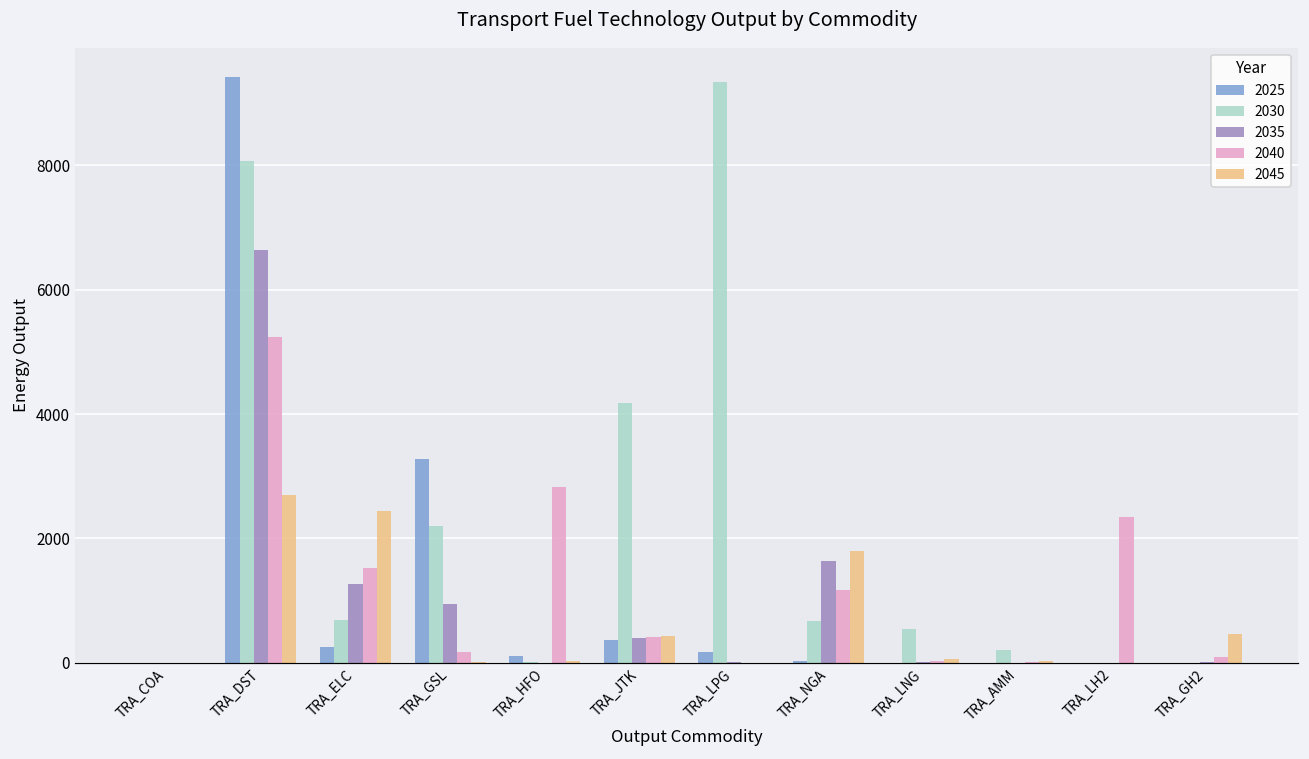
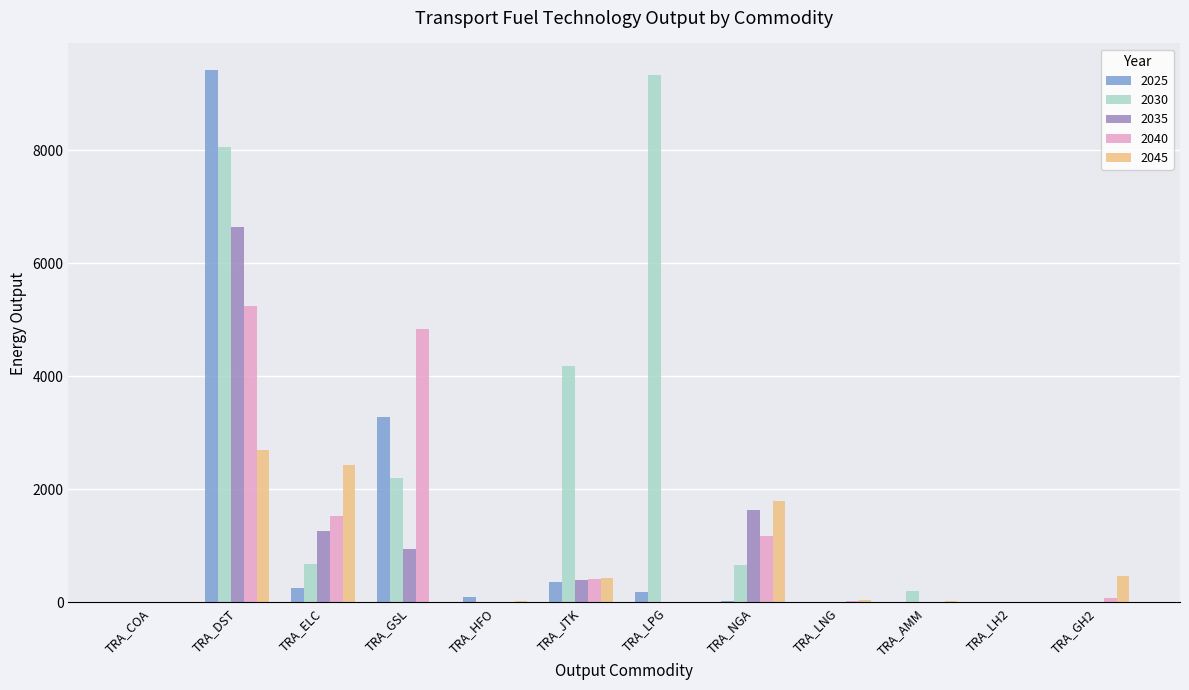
  {
    "2030": {
      "TRA_DST": 8100,
      "TRA_ELC": 700,
      "TRA_GSL": 2200,
      "TRA_JTK": 4200,
      "TRA_LPG": 9300,
      "TRA_NGA": 700,
-     "TRA_LNG": 500,
+     "TRA_LNG": 0,
      "TRA_AMM": 200
    },
    "2040": {
      "TRA_COA": 0,
      "TRA_DST": 5200,
      "TRA_ELC": 1500,
-     "TRA_GSL": 200,
-     "TRA_HFO": 2800,
+     "TRA_GSL": 4800,
+     "TRA_HFO": 0,
      "TRA_JTK": 400,
      "TRA_LPG": 0,
      "TRA_NGA": 1200,
-     "TRA_LH2": 2300,
+     "TRA_LH2": 0,
      "TRA_GH2": 100
    },
    "2045": {
      "TRA_COA": 0,
      "TRA_DST": 2700,
      "TRA_ELC": 2400,
      "TRA_JTK": 400,
      "TRA_LPG": 0,
      "TRA_NGA": 1800,
      "TRA_LNG": 100,
      "TRA_GH2": 500
    }
  }
